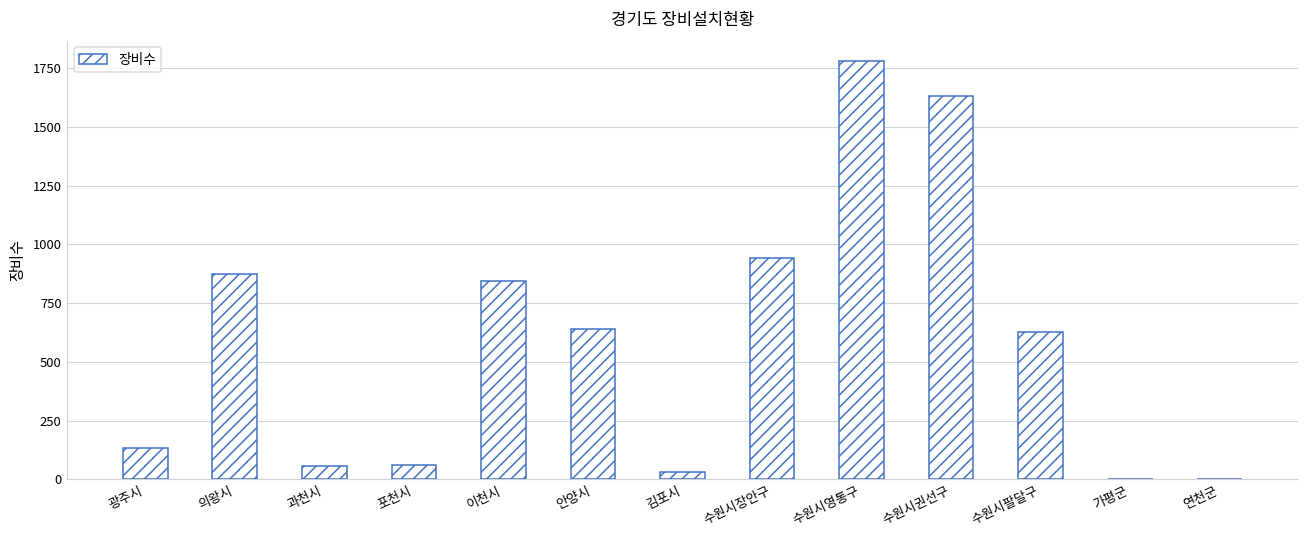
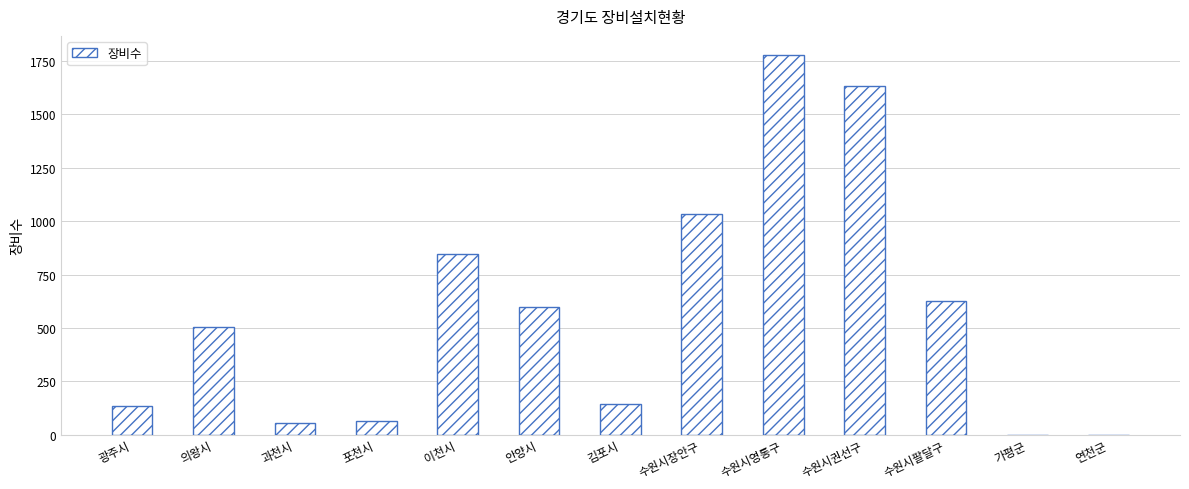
  {
    "광주시": 130,
-   "의왕시": 880,
+   "의왕시": 510,
    "과천시": 60,
    "포천시": 60,
    "이천시": 850,
-   "안양시": 640,
-   "김포시": 30,
-   "수원시장안구": 940,
+   "안양시": 600,
+   "김포시": 150,
+   "수원시장안구": 1040,
    "수원시영통구": 1780,
    "수원시권선구": 1630,
    "수원시팔달구": 630,
    "가평군": 0,
    "연천군": 0
  }
